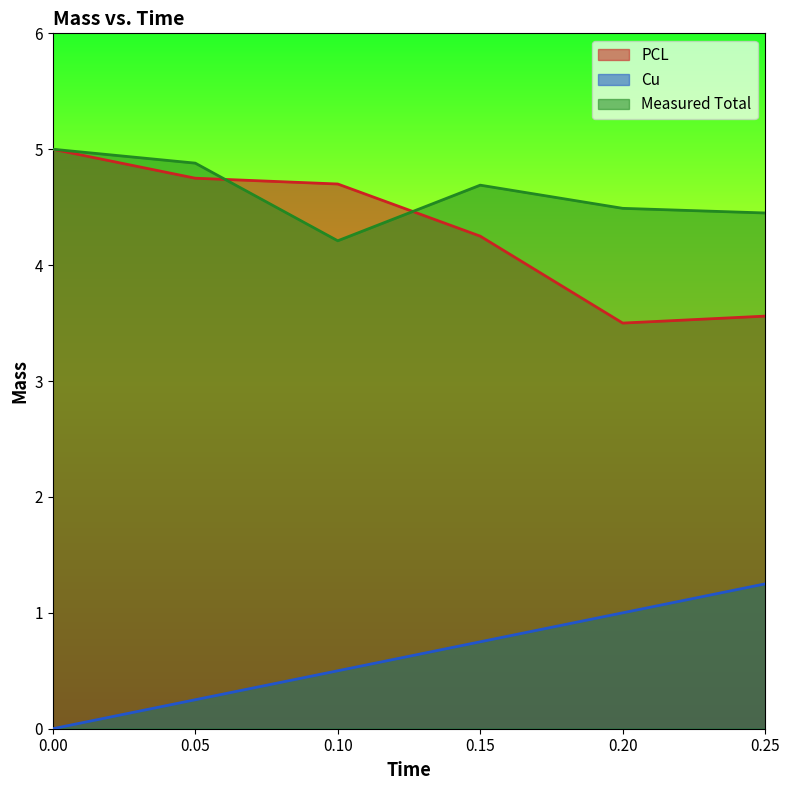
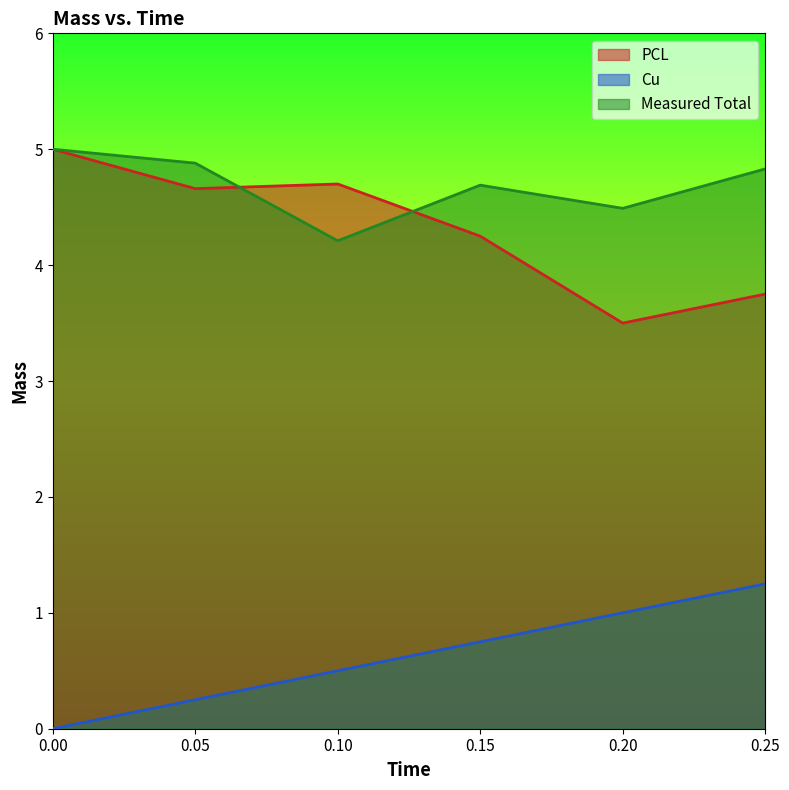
  {
    "PCL": {
-     "0.05": 4.75,
+     "0.05": 4.66,
      "0.10": 4.70,
      "0.15": 4.25,
      "0.20": 3.50,
-     "0.25": 3.56
+     "0.25": 3.75
    },
    "Cu": {
      "0.00": 0.00,
      "0.05": 0.25,
      "0.10": 0.50,
      "0.15": 0.75,
      "0.20": 1.00,
      "0.25": 1.25
    },
    "Measured Total": {
      "0.05": 4.88,
      "0.10": 4.21,
      "0.15": 4.69,
      "0.20": 4.49,
-     "0.25": 4.45
+     "0.25": 4.83
    }
  }
